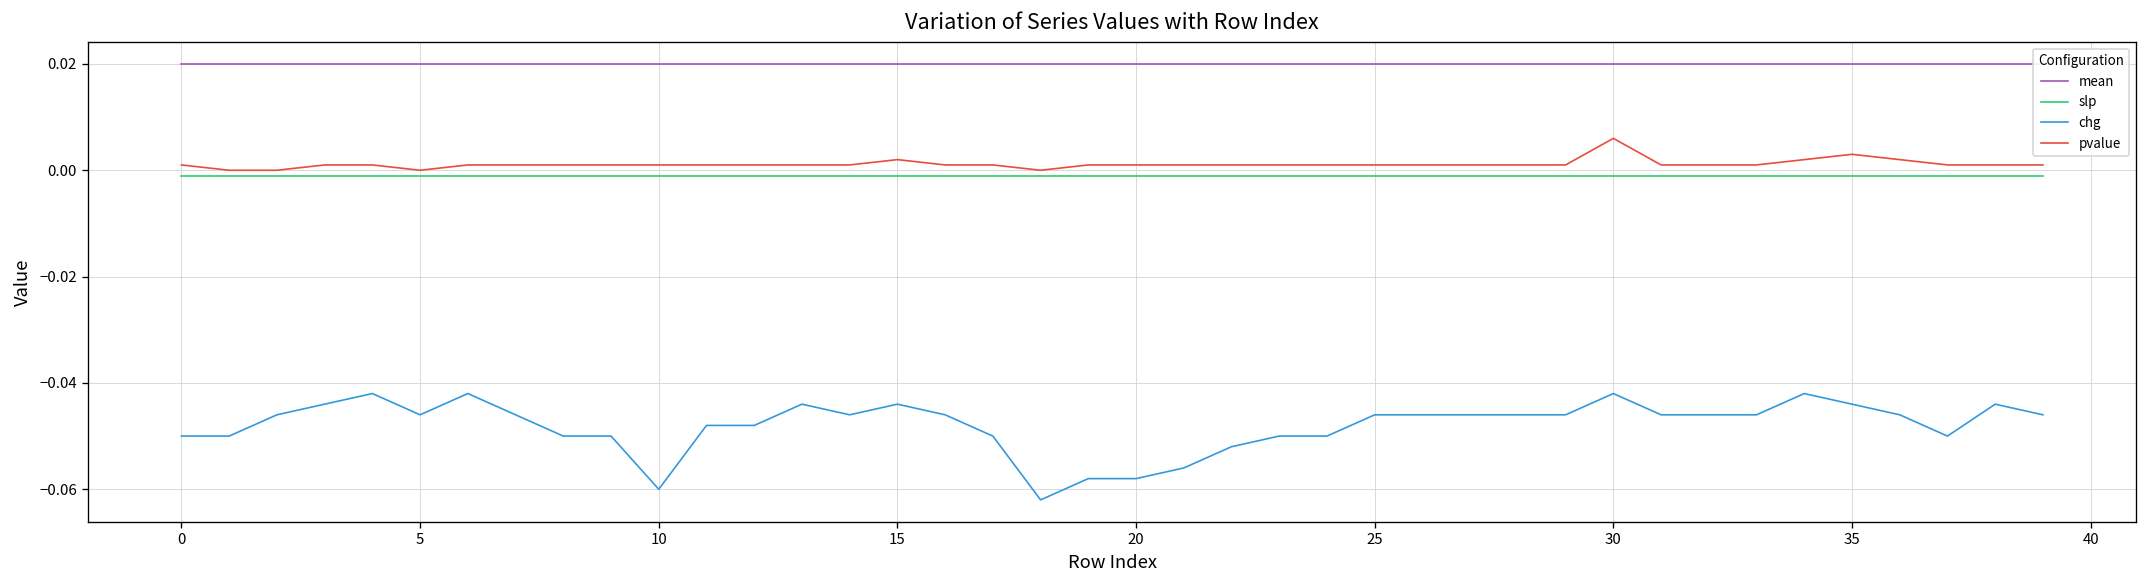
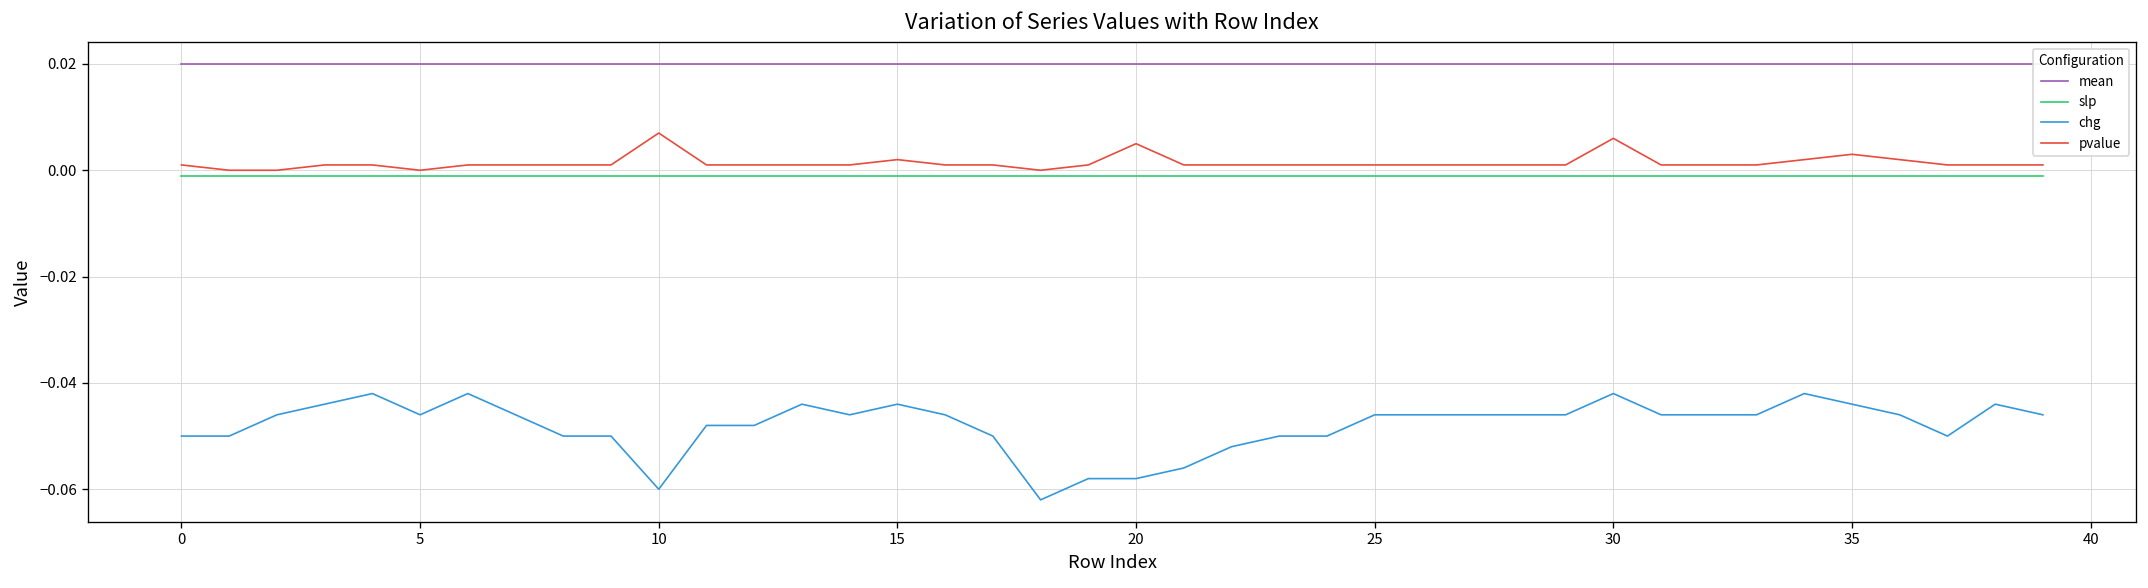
  {
    "mean": {
      "0": 0.020,
      "5": 0.020,
      "10": 0.020,
      "15": 0.020,
      "20": 0.020,
      "25": 0.020,
      "30": 0.020,
      "35": 0.020
    },
    "slp": {
      "0": -0.001,
      "5": -0.001,
      "10": -0.001,
      "15": -0.001,
      "20": -0.001,
      "25": -0.001,
      "30": -0.001,
      "35": -0.001
    },
    "chg": {
      "0": -0.050,
      "5": -0.046,
      "10": -0.060,
      "15": -0.044,
      "20": -0.058,
      "25": -0.046,
      "30": -0.042,
      "35": -0.044
    },
    "pvalue": {
      "0": 0.001,
      "5": 0.000,
-     "10": 0.001,
+     "10": 0.007,
      "15": 0.002,
-     "20": 0.001,
+     "20": 0.005,
      "25": 0.001,
      "30": 0.006,
      "35": 0.003
    }
  }
